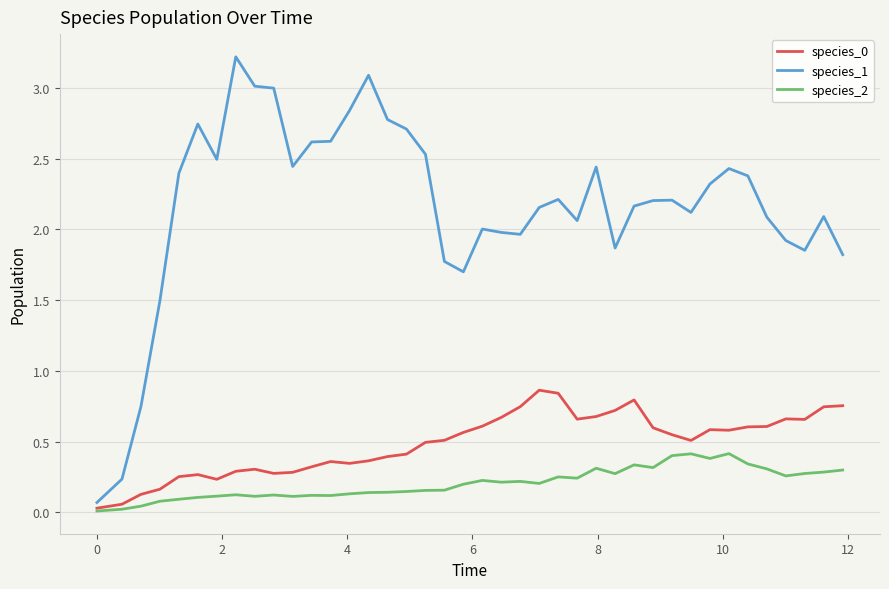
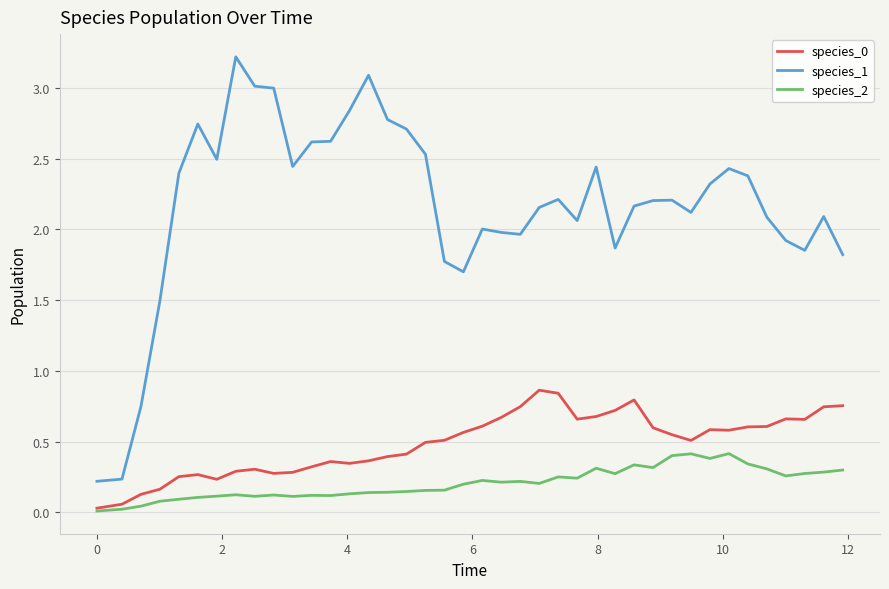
  {
    "species_0": {
      "0": 0.03
    },
    "species_1": {
-     "0": 0.07
+     "0": 0.22
    },
    "species_2": {
      "0": 0.01
    }
  }
